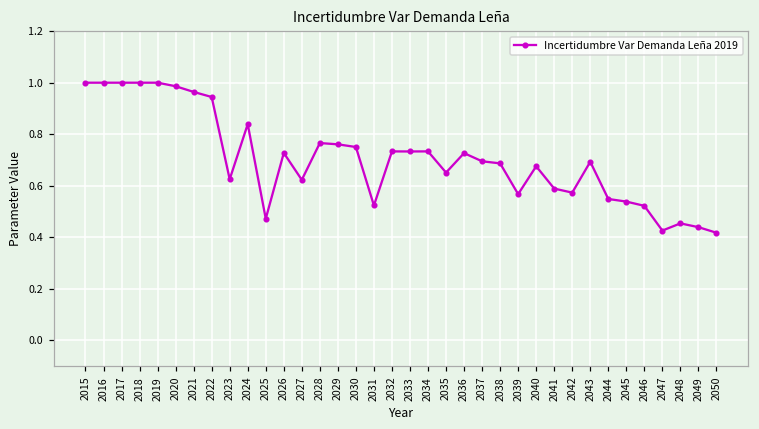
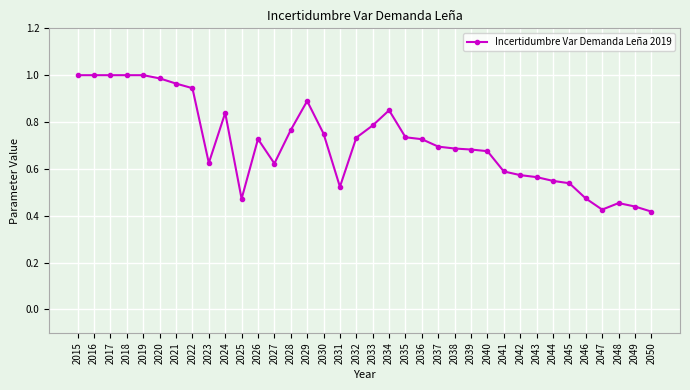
  {
    "2015": 1.00,
    "2016": 1.00,
    "2017": 1.00,
    "2018": 1.00,
    "2019": 1.00,
    "2020": 0.99,
    "2021": 0.96,
    "2022": 0.94,
    "2023": 0.63,
    "2024": 0.84,
    "2025": 0.47,
    "2026": 0.73,
    "2027": 0.62,
    "2028": 0.77,
-   "2029": 0.76,
+   "2029": 0.89,
    "2030": 0.75,
    "2031": 0.52,
    "2032": 0.73,
-   "2033": 0.73,
-   "2034": 0.73,
-   "2035": 0.65,
+   "2033": 0.79,
+   "2034": 0.85,
+   "2035": 0.73,
    "2036": 0.73,
    "2037": 0.69,
    "2038": 0.69,
-   "2039": 0.57,
+   "2039": 0.68,
    "2040": 0.68,
    "2041": 0.59,
    "2042": 0.57,
-   "2043": 0.69,
+   "2043": 0.56,
    "2044": 0.55,
    "2045": 0.54,
-   "2046": 0.52,
+   "2046": 0.47,
    "2047": 0.43,
    "2048": 0.45,
    "2049": 0.44,
    "2050": 0.42
  }
